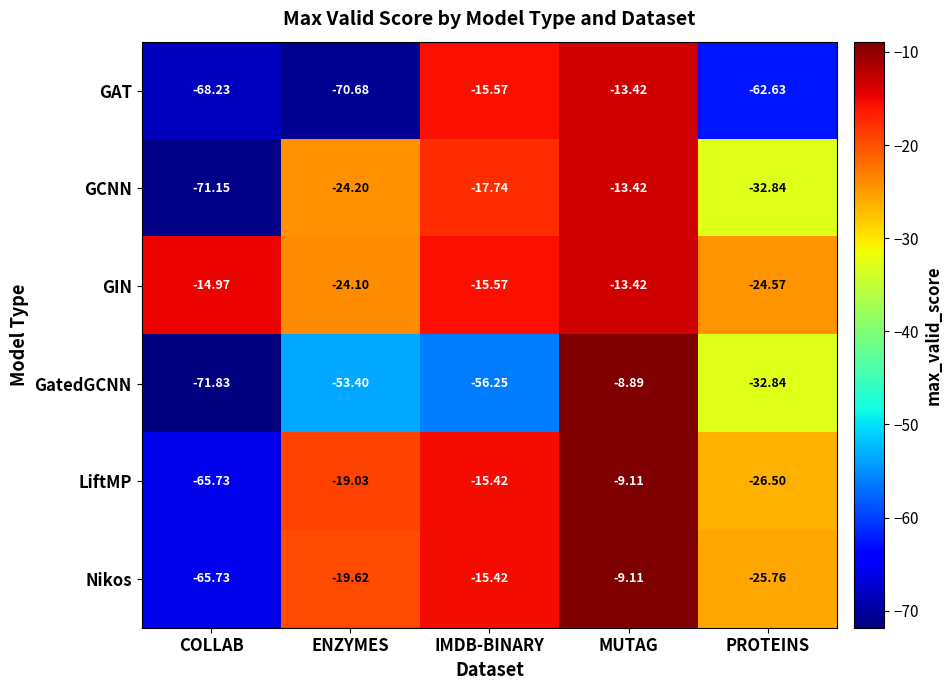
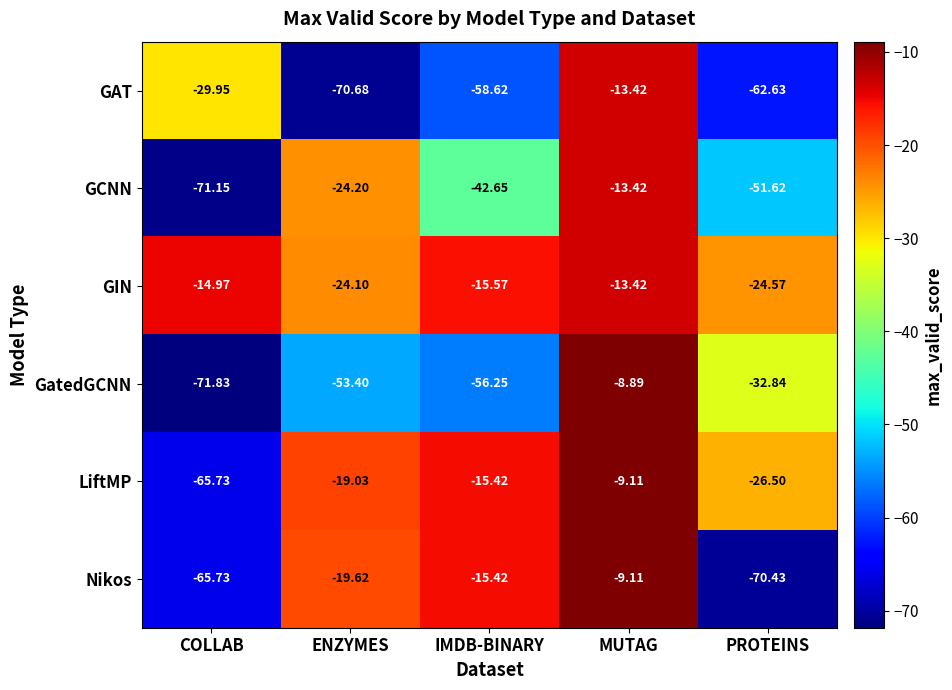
  {
    "GAT": {
-     "COLLAB": -68.23,
+     "COLLAB": -29.95,
      "ENZYMES": -70.68,
-     "IMDB-BINARY": -15.57,
+     "IMDB-BINARY": -58.62,
      "MUTAG": -13.42,
      "PROTEINS": -62.63
    },
    "GCNN": {
      "COLLAB": -71.15,
      "ENZYMES": -24.20,
-     "IMDB-BINARY": -17.74,
+     "IMDB-BINARY": -42.65,
      "MUTAG": -13.42,
-     "PROTEINS": -32.84
+     "PROTEINS": -51.62
    },
    "GIN": {
      "COLLAB": -14.97,
      "ENZYMES": -24.10,
      "IMDB-BINARY": -15.57,
      "MUTAG": -13.42,
      "PROTEINS": -24.57
    },
    "GatedGCNN": {
      "COLLAB": -71.83,
      "ENZYMES": -53.40,
      "IMDB-BINARY": -56.25,
      "MUTAG": -8.89,
      "PROTEINS": -32.84
    },
    "LiftMP": {
      "COLLAB": -65.73,
      "ENZYMES": -19.03,
      "IMDB-BINARY": -15.42,
      "MUTAG": -9.11,
      "PROTEINS": -26.50
    },
    "Nikos": {
      "COLLAB": -65.73,
      "ENZYMES": -19.62,
      "IMDB-BINARY": -15.42,
      "MUTAG": -9.11,
-     "PROTEINS": -25.76
+     "PROTEINS": -70.43
    }
  }
